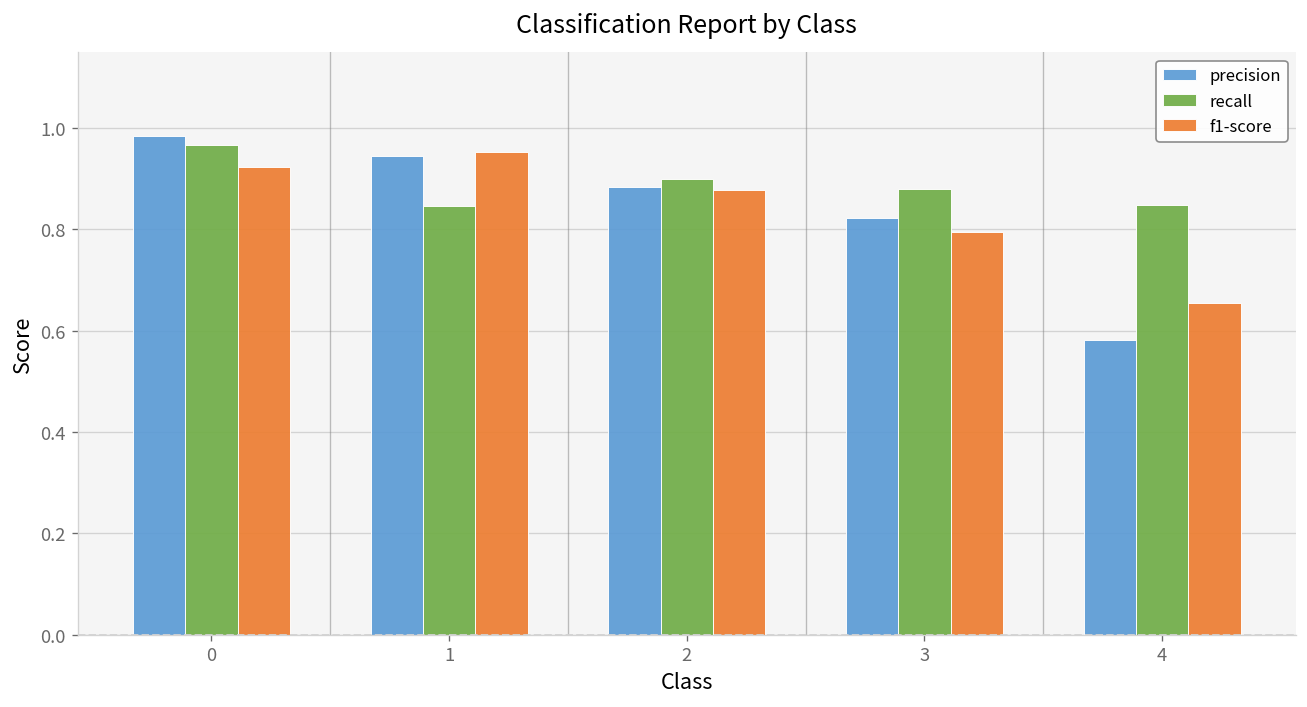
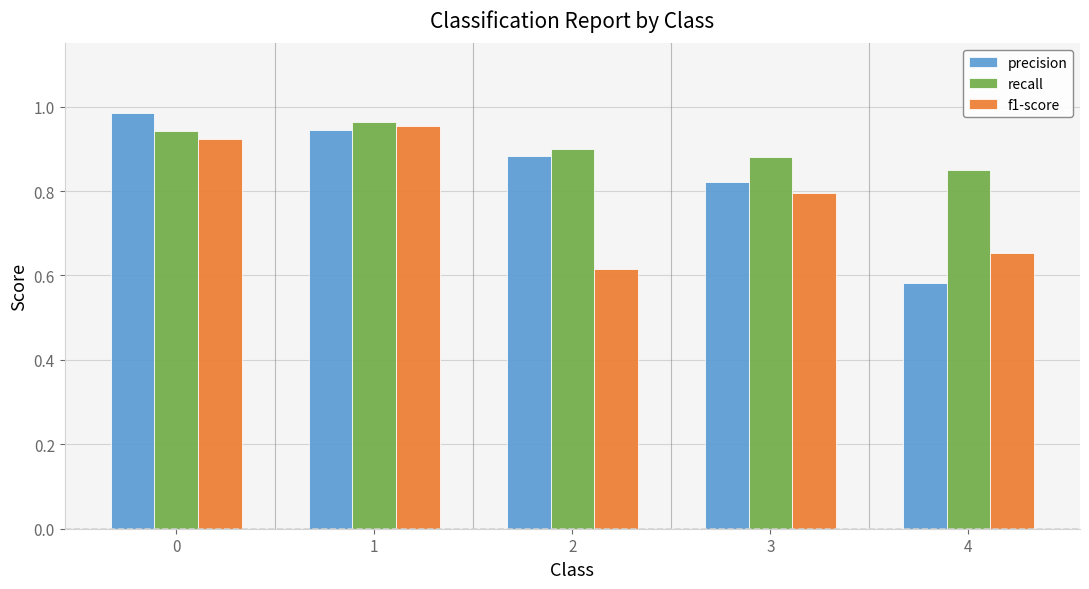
  {
    "precision": {
      "0": 0.98,
      "1": 0.94,
      "2": 0.88,
      "3": 0.82,
      "4": 0.58
    },
    "recall": {
-     "0": 0.97,
-     "1": 0.85,
+     "0": 0.94,
+     "1": 0.96,
      "2": 0.90,
      "3": 0.88,
      "4": 0.85
    },
    "f1-score": {
      "0": 0.92,
      "1": 0.95,
-     "2": 0.88,
+     "2": 0.61,
      "3": 0.79,
      "4": 0.65
    }
  }
